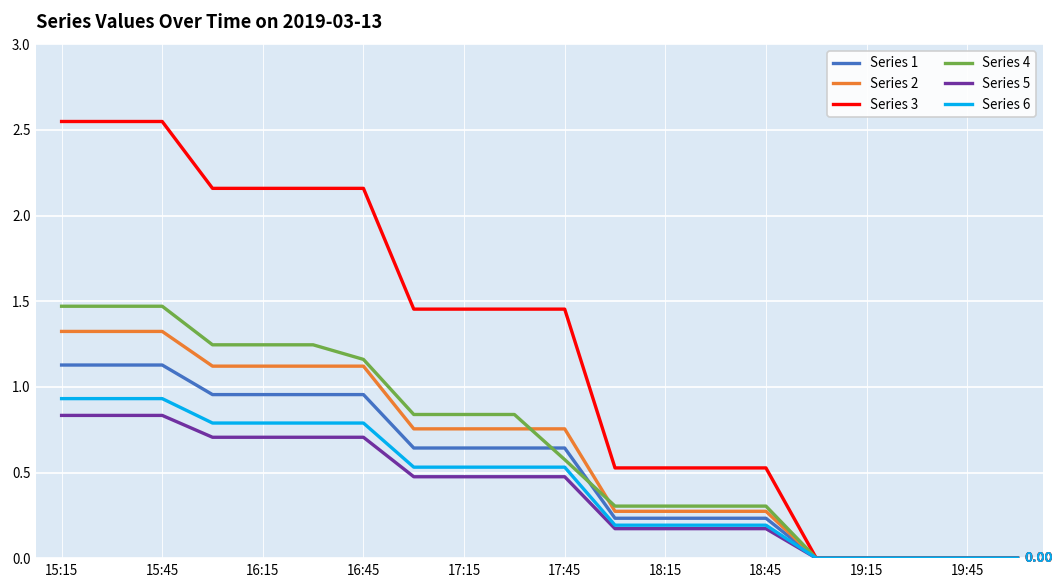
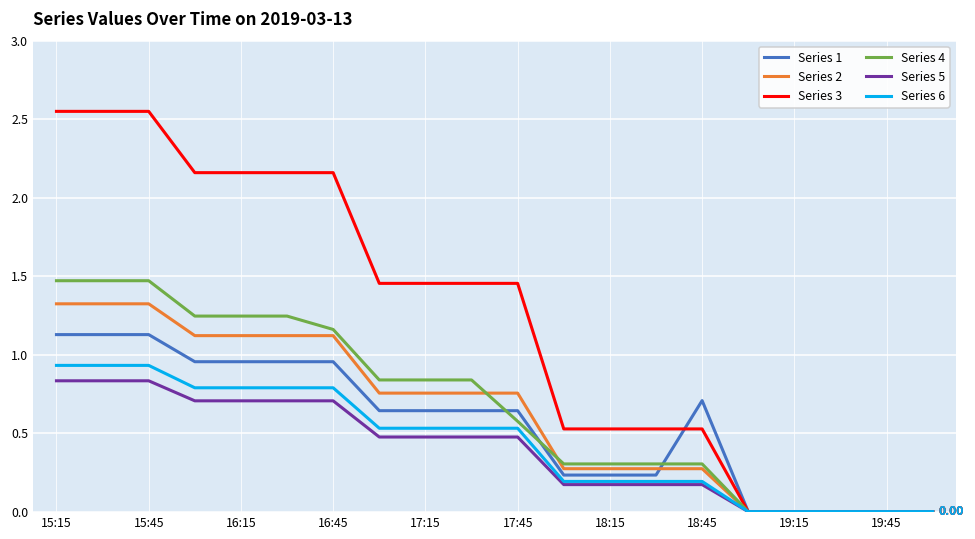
  {
    "Series 1": {
      "15:15": 1.13,
      "15:45": 1.13,
      "16:15": 0.95,
      "16:45": 0.95,
      "17:15": 0.64,
      "17:45": 0.64,
      "18:15": 0.23,
-     "18:45": 0.23
+     "18:45": 0.71
    },
    "Series 2": {
      "15:15": 1.32,
      "15:45": 1.32,
      "16:15": 1.12,
      "16:45": 1.12,
      "17:15": 0.75,
      "17:45": 0.75,
      "18:15": 0.27,
      "18:45": 0.27
    },
    "Series 3": {
      "15:15": 2.55,
      "15:45": 2.55,
      "16:15": 2.16,
      "16:45": 2.16,
      "17:15": 1.45,
      "17:45": 1.45,
      "18:15": 0.53,
      "18:45": 0.53
    },
    "Series 4": {
      "15:15": 1.47,
      "15:45": 1.47,
      "16:15": 1.25,
      "16:45": 1.16,
      "17:15": 0.84,
      "17:45": 0.58,
      "18:15": 0.30,
      "18:45": 0.30
    },
    "Series 5": {
      "15:15": 0.83,
      "15:45": 0.83,
      "16:15": 0.71,
      "16:45": 0.71,
      "17:15": 0.48,
      "17:45": 0.48,
      "18:15": 0.17,
      "18:45": 0.17
    },
    "Series 6": {
      "15:15": 0.93,
      "15:45": 0.93,
      "16:15": 0.79,
      "16:45": 0.79,
      "17:15": 0.53,
      "17:45": 0.53,
      "18:15": 0.19,
      "18:45": 0.19
    }
  }
